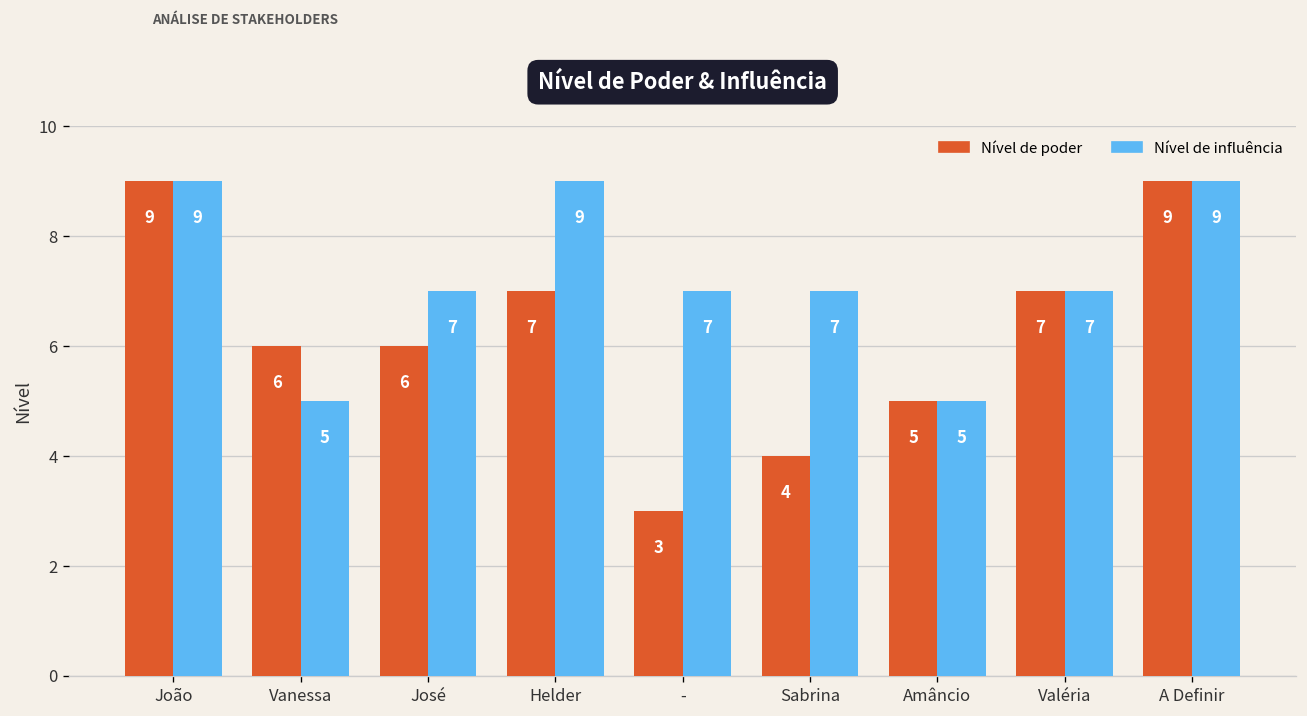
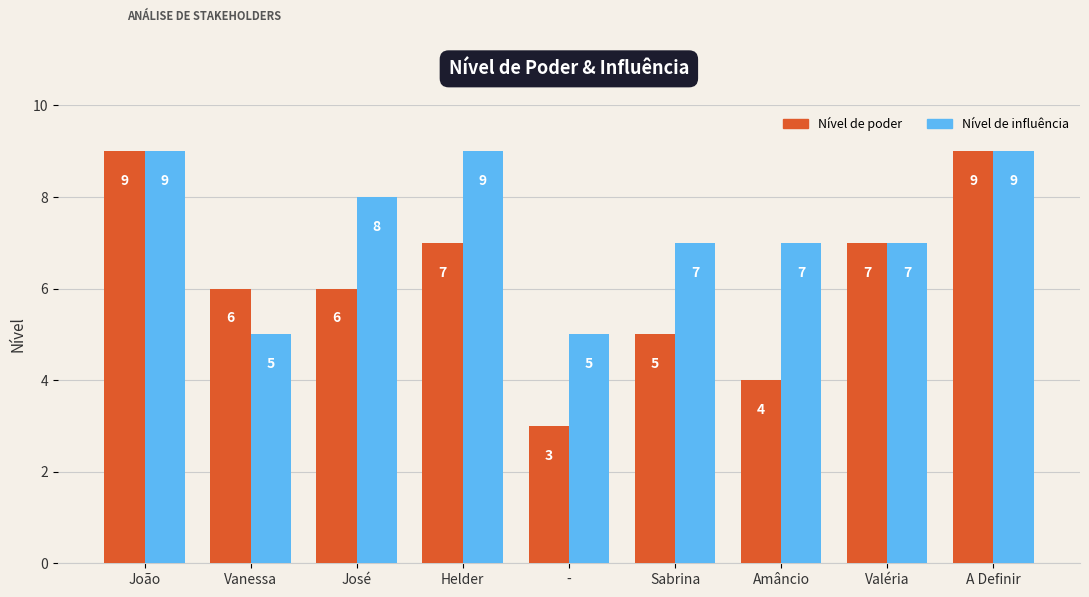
  {
    "Nível de poder": {
      "João": 9,
      "Vanessa": 6,
      "José": 6,
      "Helder": 7,
      "-": 3,
-     "Sabrina": 4,
-     "Amâncio": 5,
+     "Sabrina": 5,
+     "Amâncio": 4,
      "Valéria": 7,
      "A Definir": 9
    },
    "Nível de influência": {
      "João": 9,
      "Vanessa": 5,
-     "José": 7,
+     "José": 8,
      "Helder": 9,
-     "-": 7,
+     "-": 5,
      "Sabrina": 7,
-     "Amâncio": 5,
+     "Amâncio": 7,
      "Valéria": 7,
      "A Definir": 9
    }
  }
